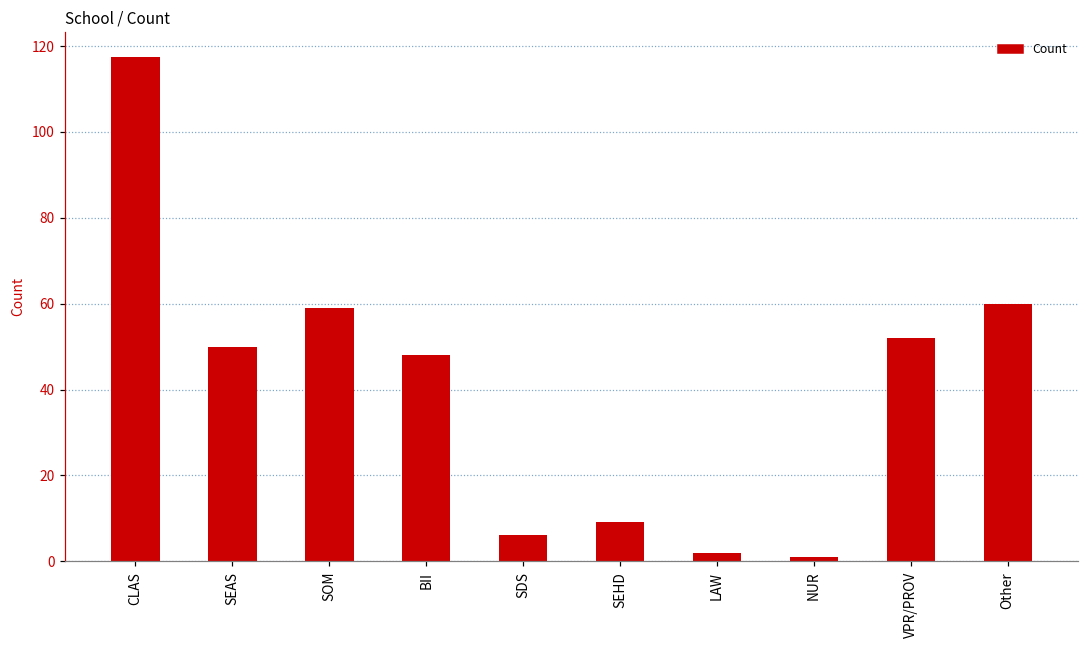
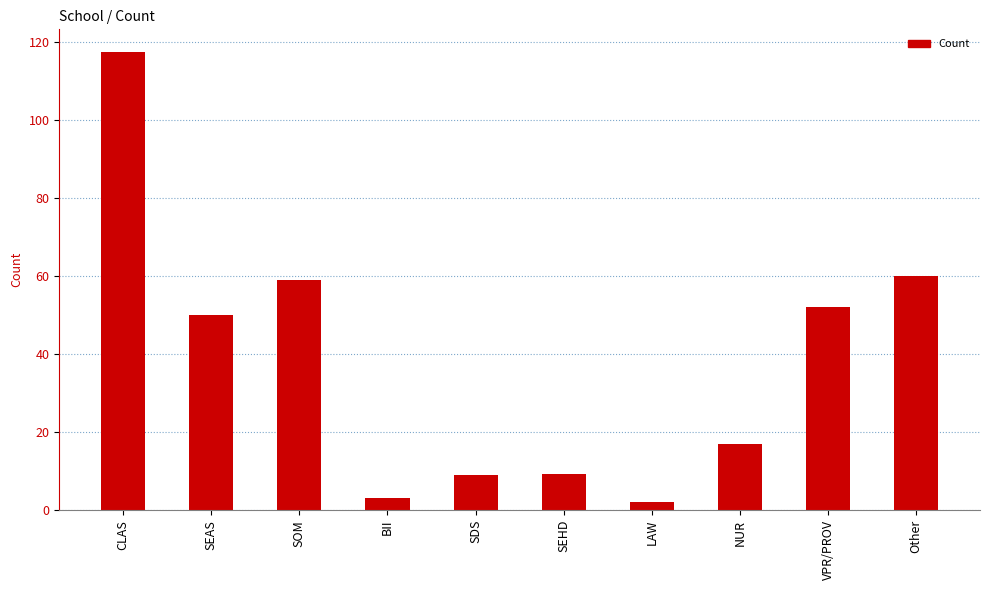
  {
    "CLAS": 117,
    "SEAS": 50,
    "SOM": 59,
-   "BII": 48,
-   "SDS": 6,
+   "BII": 3,
+   "SDS": 9,
    "SEHD": 9,
    "LAW": 2,
-   "NUR": 1,
+   "NUR": 17,
    "VPR/PROV": 52,
    "Other": 60
  }
